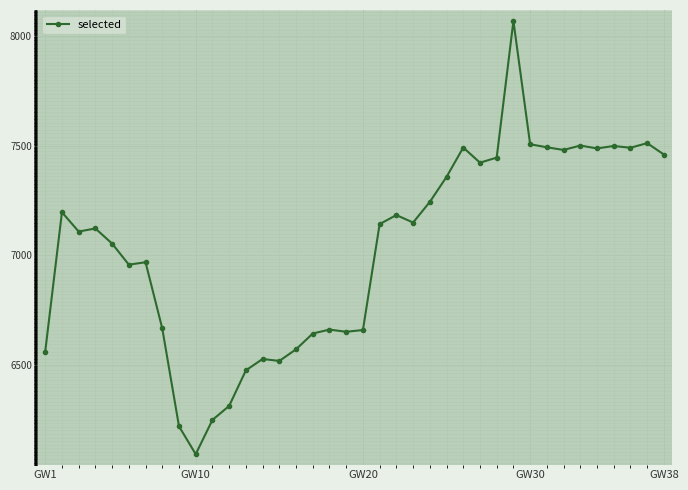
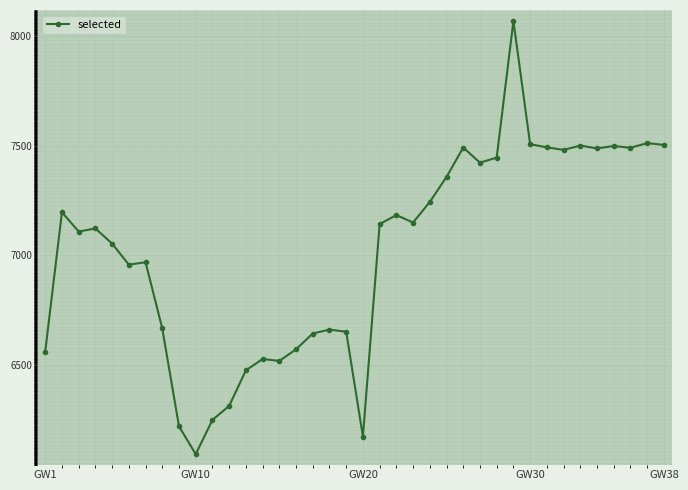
  {
    "GW1": 6560,
    "GW10": 6090,
-   "GW20": 6660,
+   "GW20": 6170,
    "GW30": 7510,
-   "GW38": 7460
+   "GW38": 7500
  }
